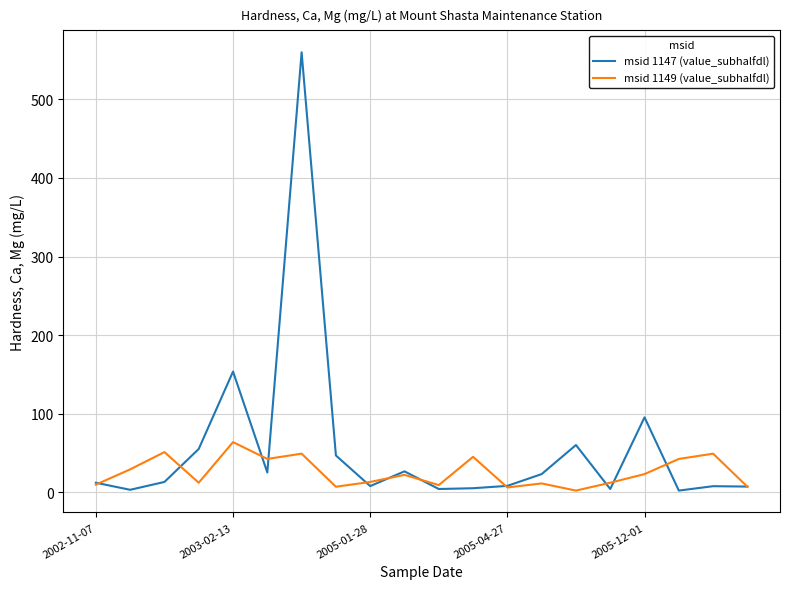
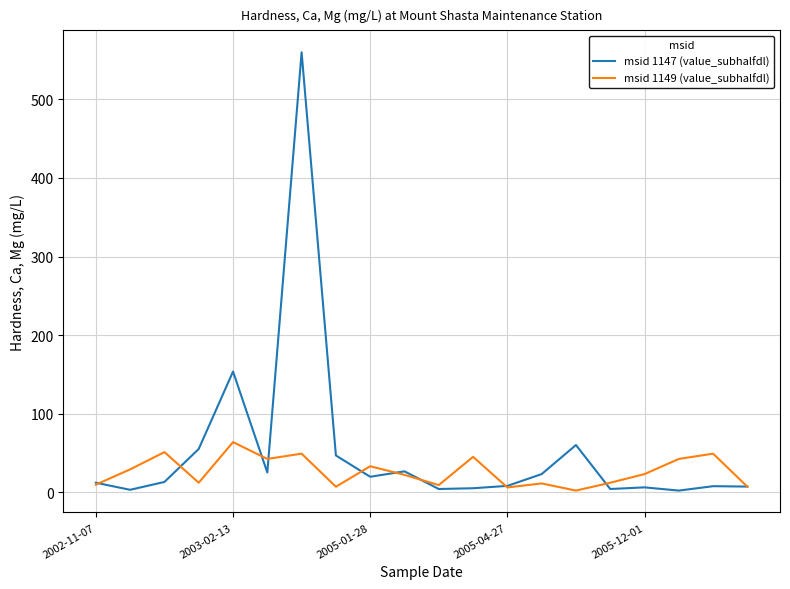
  {
    "msid 1147 (value_subhalfdl)": {
      "2003-02-13": 150,
-     "2005-01-28": 10,
-     "2005-12-01": 100
+     "2005-01-28": 20,
+     "2005-12-01": 10
    },
    "msid 1149 (value_subhalfdl)": {
      "2003-02-13": 60,
-     "2005-01-28": 10,
+     "2005-01-28": 30,
      "2005-12-01": 20
    }
  }
